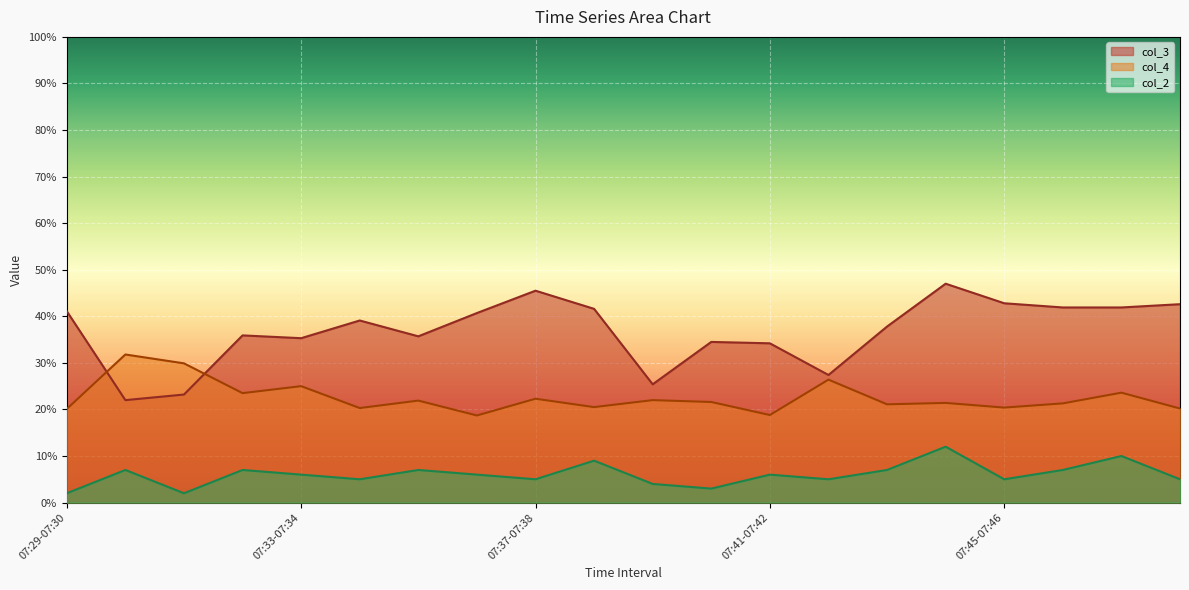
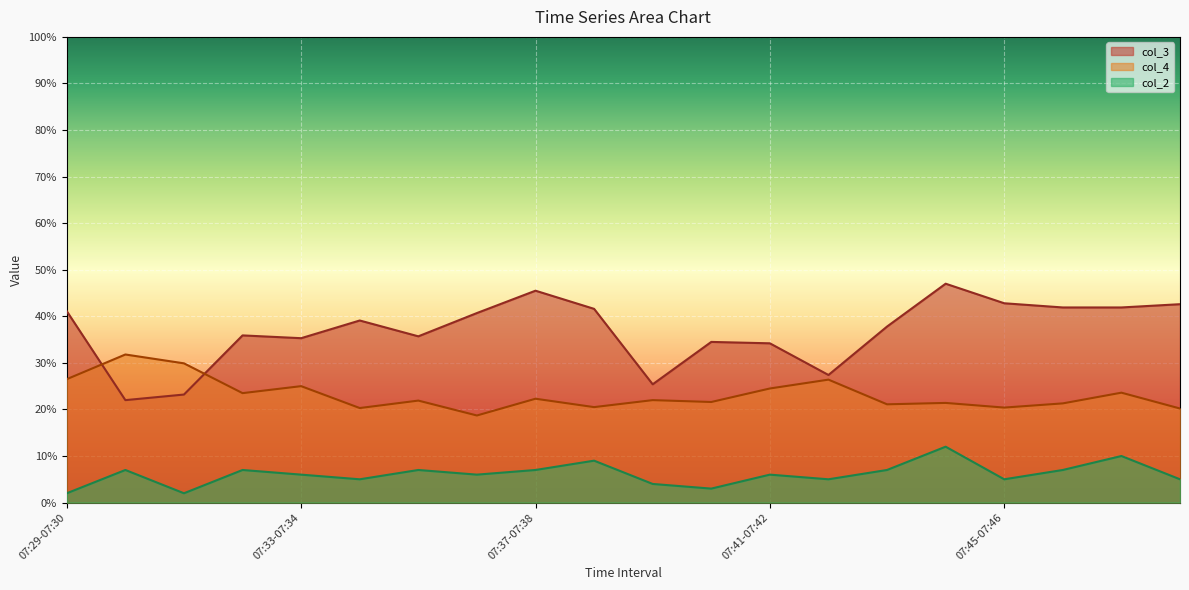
  {
    "col_3": {
      "07:29-07:30": "41%",
      "07:33-07:34": "35%",
      "07:37-07:38": "46%",
      "07:41-07:42": "34%",
      "07:45-07:46": "43%"
    },
    "col_4": {
-     "07:29-07:30": "20%",
+     "07:29-07:30": "27%",
      "07:33-07:34": "25%",
      "07:37-07:38": "22%",
-     "07:41-07:42": "19%",
+     "07:41-07:42": "25%",
      "07:45-07:46": "20%"
    },
    "col_2": {
      "07:29-07:30": "2%",
      "07:33-07:34": "6%",
-     "07:37-07:38": "5%",
+     "07:37-07:38": "7%",
      "07:41-07:42": "6%",
      "07:45-07:46": "5%"
    }
  }
